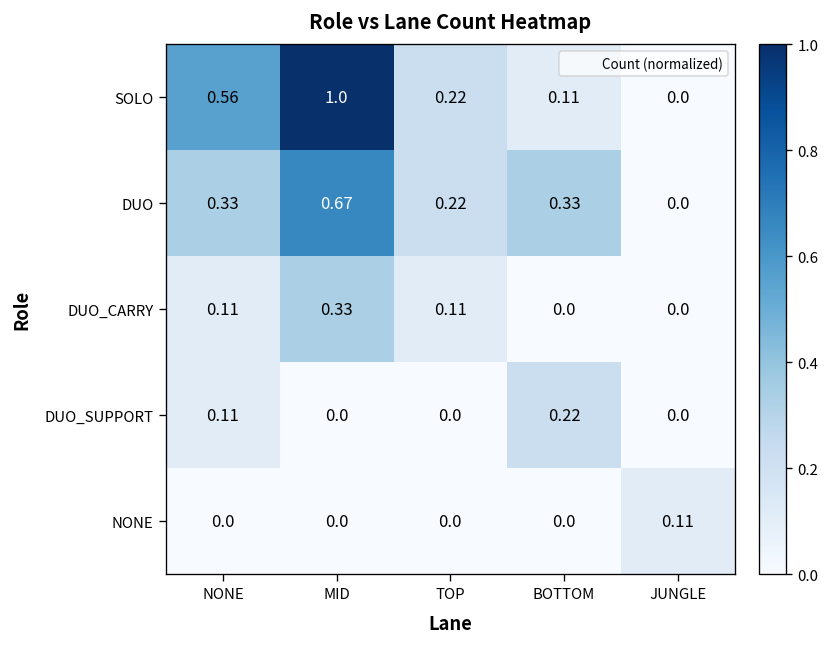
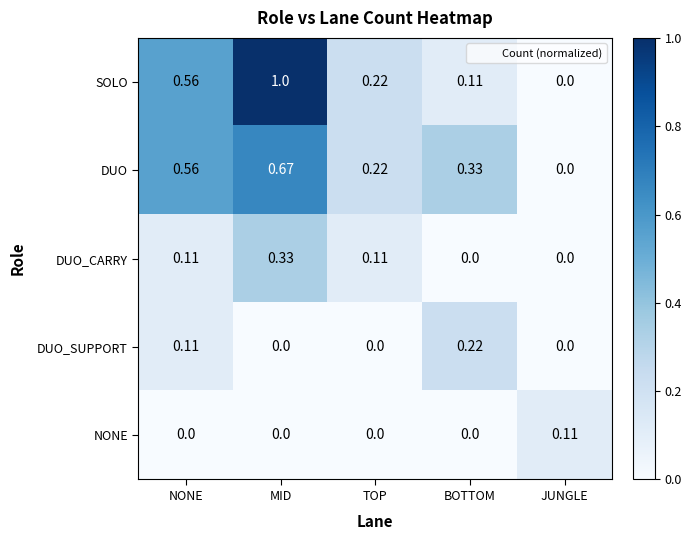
  {
    "SOLO": {
      "NONE": 0.56,
      "MID": 1.0,
      "TOP": 0.22,
      "BOTTOM": 0.11,
      "JUNGLE": 0.0
    },
    "DUO": {
-     "NONE": 0.33,
+     "NONE": 0.56,
      "MID": 0.67,
      "TOP": 0.22,
      "BOTTOM": 0.33,
      "JUNGLE": 0.0
    },
    "DUO_CARRY": {
      "NONE": 0.11,
      "MID": 0.33,
      "TOP": 0.11,
      "BOTTOM": 0.0,
      "JUNGLE": 0.0
    },
    "DUO_SUPPORT": {
      "NONE": 0.11,
      "MID": 0.0,
      "TOP": 0.0,
      "BOTTOM": 0.22,
      "JUNGLE": 0.0
    },
    "NONE": {
      "NONE": 0.0,
      "MID": 0.0,
      "TOP": 0.0,
      "BOTTOM": 0.0,
      "JUNGLE": 0.11
    }
  }
